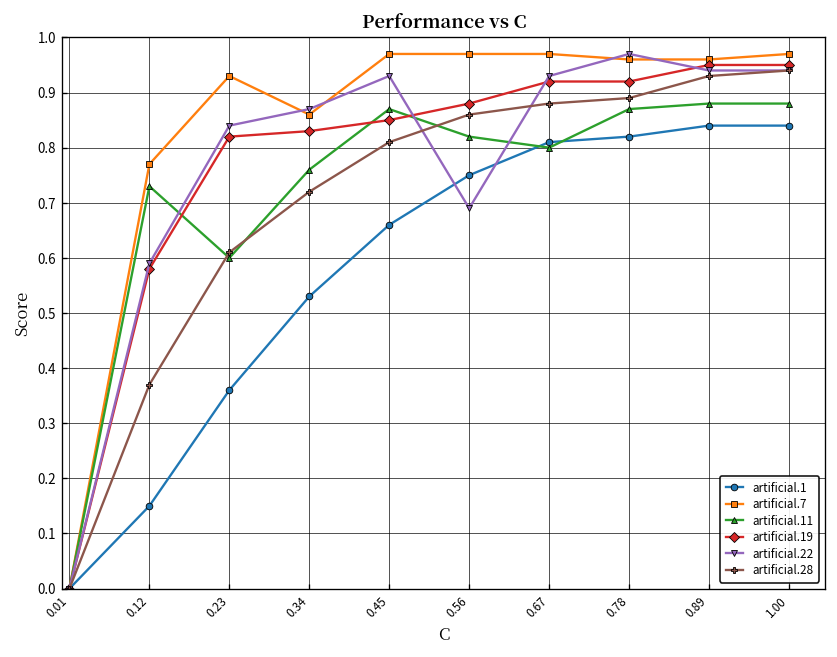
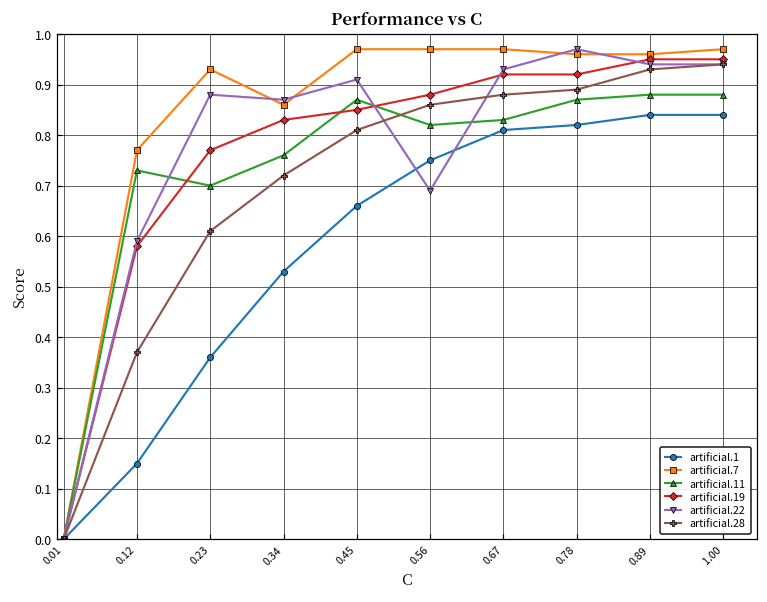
  {
    "artificial.1": {
      "0.12": 0.15,
      "0.23": 0.36,
      "0.34": 0.53,
      "0.45": 0.66,
      "0.56": 0.75,
      "0.67": 0.81,
      "0.78": 0.82,
      "0.89": 0.84,
      "1.00": 0.84
    },
    "artificial.7": {
      "0.12": 0.77,
      "0.23": 0.93,
      "0.34": 0.86,
      "0.45": 0.97,
      "0.56": 0.97,
      "0.67": 0.97,
      "0.78": 0.96,
      "0.89": 0.96,
      "1.00": 0.97
    },
    "artificial.11": {
      "0.12": 0.73,
-     "0.23": 0.6,
+     "0.23": 0.7,
      "0.34": 0.76,
      "0.45": 0.87,
      "0.56": 0.82,
-     "0.67": 0.80,
+     "0.67": 0.83,
      "0.78": 0.87,
      "0.89": 0.88,
      "1.00": 0.88
    },
    "artificial.19": {
      "0.12": 0.58,
-     "0.23": 0.82,
+     "0.23": 0.77,
      "0.34": 0.83,
      "0.45": 0.85,
      "0.56": 0.88,
      "0.67": 0.92,
      "0.78": 0.92,
      "0.89": 0.95,
      "1.00": 0.95
    },
    "artificial.22": {
      "0.12": 0.59,
-     "0.23": 0.84,
+     "0.23": 0.88,
      "0.34": 0.87,
-     "0.45": 0.93,
+     "0.45": 0.91,
      "0.56": 0.69,
      "0.67": 0.93,
      "0.78": 0.97,
      "0.89": 0.94
    },
    "artificial.28": {
      "0.12": 0.37,
      "0.23": 0.61,
      "0.34": 0.72,
      "0.45": 0.81,
      "0.56": 0.86,
      "0.67": 0.88,
      "0.78": 0.89,
      "0.89": 0.93
    }
  }
